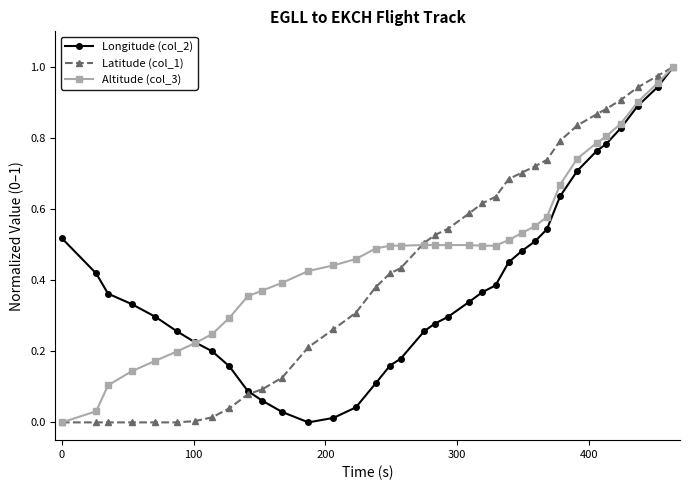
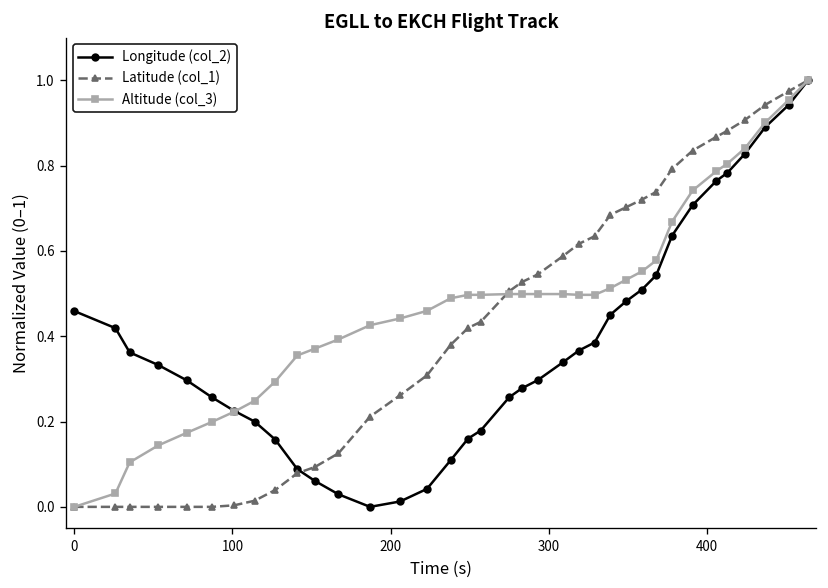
  {
    "Longitude (col_2)": {
-     "0": 0.52
+     "0": 0.46
    }
  }
